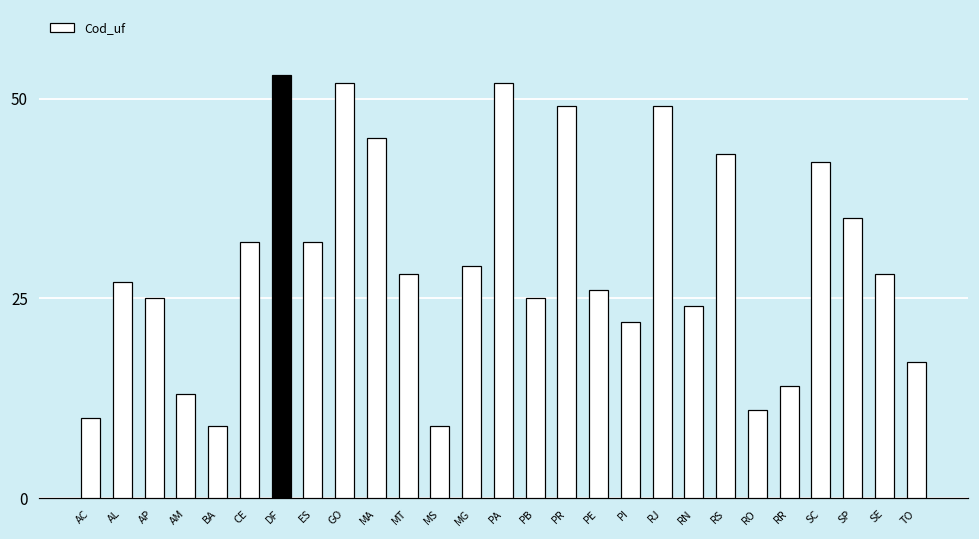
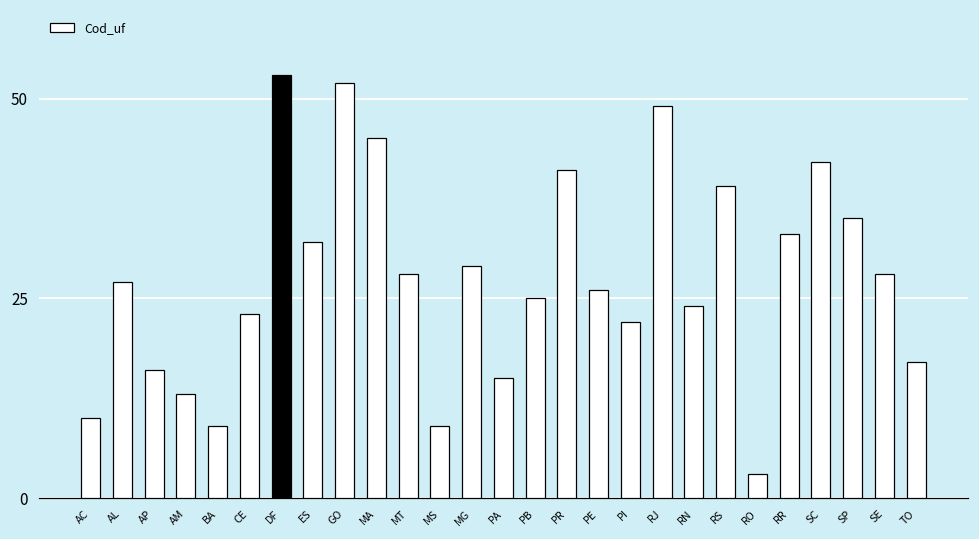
  {
    "AC": 10,
    "AL": 27,
-   "AP": 25,
+   "AP": 16,
    "AM": 13,
    "BA": 9,
-   "CE": 32,
+   "CE": 23,
    "DF": 53,
    "ES": 32,
    "GO": 52,
    "MA": 45,
    "MT": 28,
    "MS": 9,
    "MG": 29,
-   "PA": 52,
+   "PA": 15,
    "PB": 25,
-   "PR": 49,
+   "PR": 41,
    "PE": 26,
    "PI": 22,
    "RJ": 49,
    "RN": 24,
-   "RS": 43,
-   "RO": 11,
-   "RR": 14,
+   "RS": 39,
+   "RO": 3,
+   "RR": 33,
    "SC": 42,
    "SP": 35,
    "SE": 28,
    "TO": 17
  }
